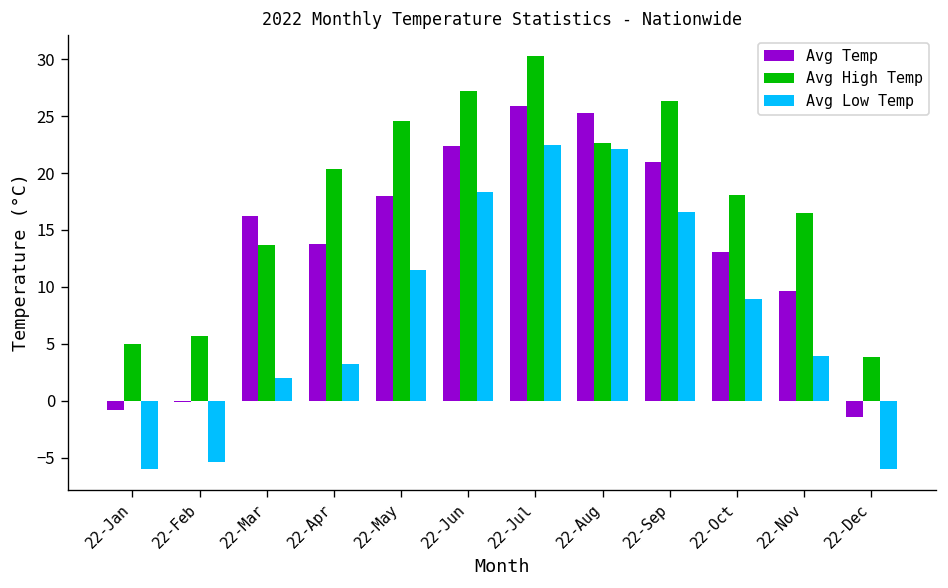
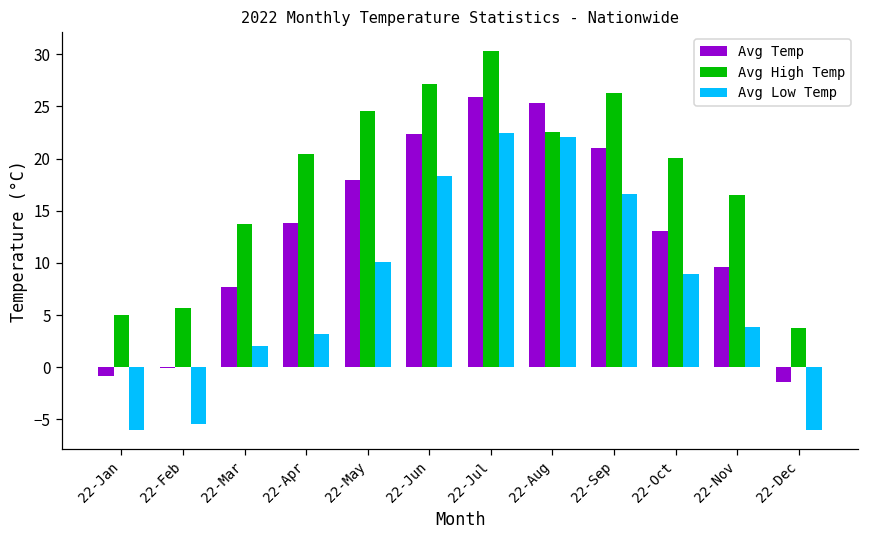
  {
    "Avg Temp": {
      "22-Jan": -1,
-     "22-Mar": 16,
+     "22-Mar": 8,
      "22-Apr": 14,
      "22-May": 18,
      "22-Jun": 22,
      "22-Jul": 26,
      "22-Aug": 25,
      "22-Sep": 21,
      "22-Oct": 13,
      "22-Nov": 10,
      "22-Dec": -1
    },
    "Avg High Temp": {
      "22-Jan": 5,
      "22-Feb": 6,
      "22-Mar": 14,
      "22-Apr": 20,
      "22-May": 25,
      "22-Jun": 27,
      "22-Jul": 30,
      "22-Aug": 23,
      "22-Sep": 26,
-     "22-Oct": 18,
+     "22-Oct": 20,
      "22-Nov": 17,
      "22-Dec": 4
    },
    "Avg Low Temp": {
      "22-Jan": -6,
      "22-Feb": -5,
      "22-Mar": 2,
      "22-Apr": 3,
-     "22-May": 12,
+     "22-May": 10,
      "22-Jun": 18,
      "22-Jul": 23,
      "22-Aug": 22,
      "22-Sep": 17,
      "22-Oct": 9,
      "22-Nov": 4,
      "22-Dec": -6
    }
  }
